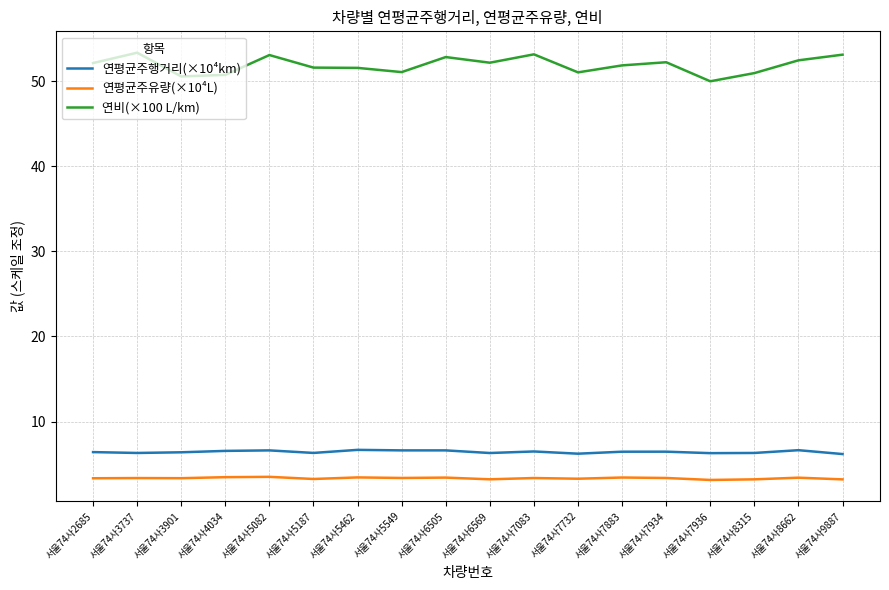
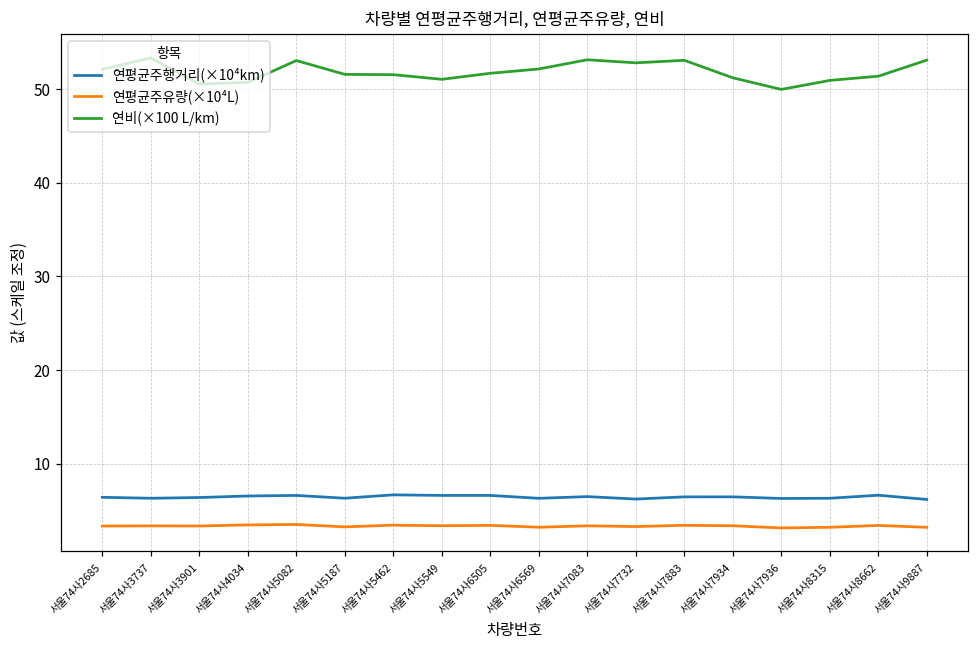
  {
    "연평균주행거리(×10⁴km)": {
      "서울74사2685": 6,
      "서울74사3737": 6,
      "서울74사3901": 6,
      "서울74사4034": 7,
      "서울74사5082": 7,
      "서울74사5187": 6,
      "서울74사5462": 7,
      "서울74사5549": 7,
      "서울74사6505": 7,
      "서울74사6569": 6,
      "서울74사7083": 6,
      "서울74사7732": 6,
      "서울74사7883": 6,
      "서울74사7934": 6,
      "서울74사7936": 6,
      "서울74사8315": 6,
      "서울74사8662": 7,
      "서울74사9887": 6
    },
    "연평균주유량(×10⁴L)": {
      "서울74사2685": 3,
      "서울74사3737": 3,
      "서울74사3901": 3,
      "서울74사4034": 3,
      "서울74사5082": 4,
      "서울74사5187": 3,
      "서울74사5462": 3,
      "서울74사5549": 3,
      "서울74사6505": 3,
      "서울74사6569": 3,
      "서울74사7083": 3,
      "서울74사7732": 3,
      "서울74사7883": 3,
      "서울74사7934": 3,
      "서울74사7936": 3,
      "서울74사8315": 3,
      "서울74사8662": 3,
      "서울74사9887": 3
    },
    "연비(×100 L/km)": {
      "서울74사5082": 53,
      "서울74사5187": 52,
      "서울74사5462": 52,
      "서울74사5549": 51,
-     "서울74사6505": 53,
+     "서울74사6505": 52,
      "서울74사6569": 52,
      "서울74사7083": 53,
-     "서울74사7732": 51,
-     "서울74사7883": 52,
-     "서울74사7934": 52,
+     "서울74사7732": 53,
+     "서울74사7883": 53,
+     "서울74사7934": 51,
      "서울74사7936": 50,
      "서울74사8315": 51,
-     "서울74사8662": 52,
+     "서울74사8662": 51,
      "서울74사9887": 53
    }
  }
